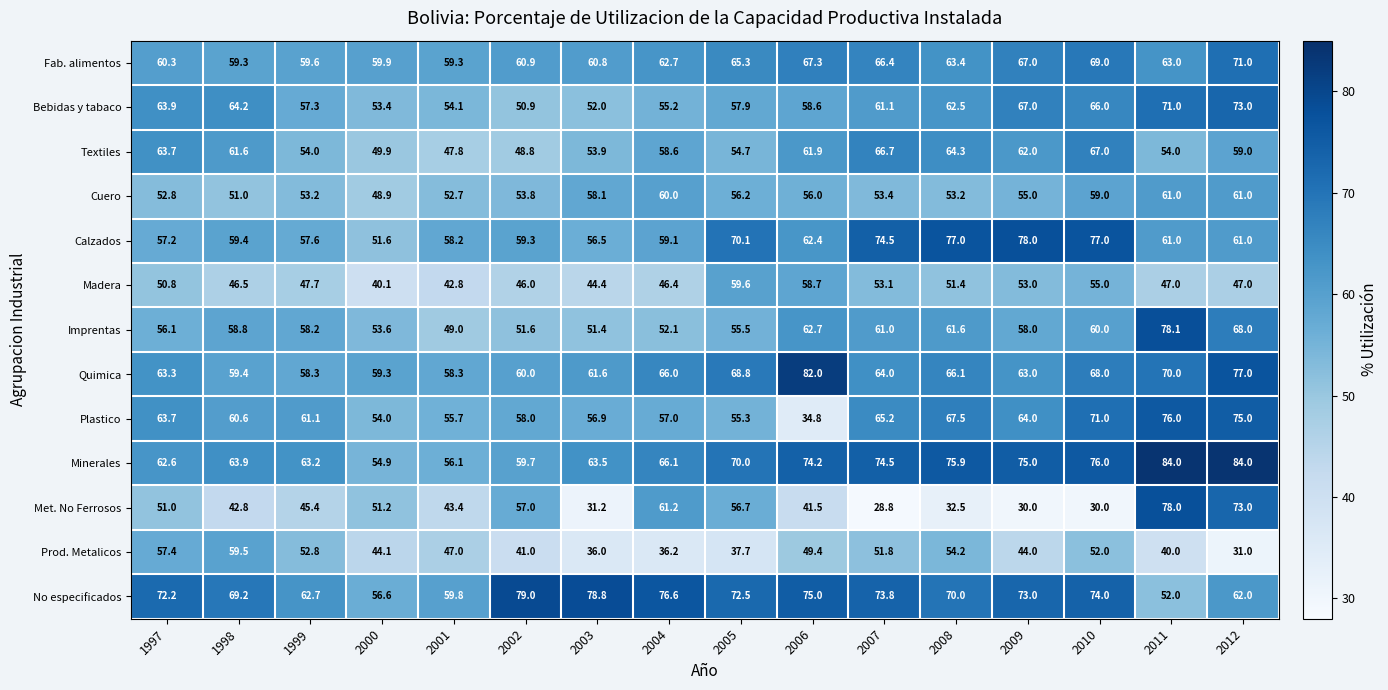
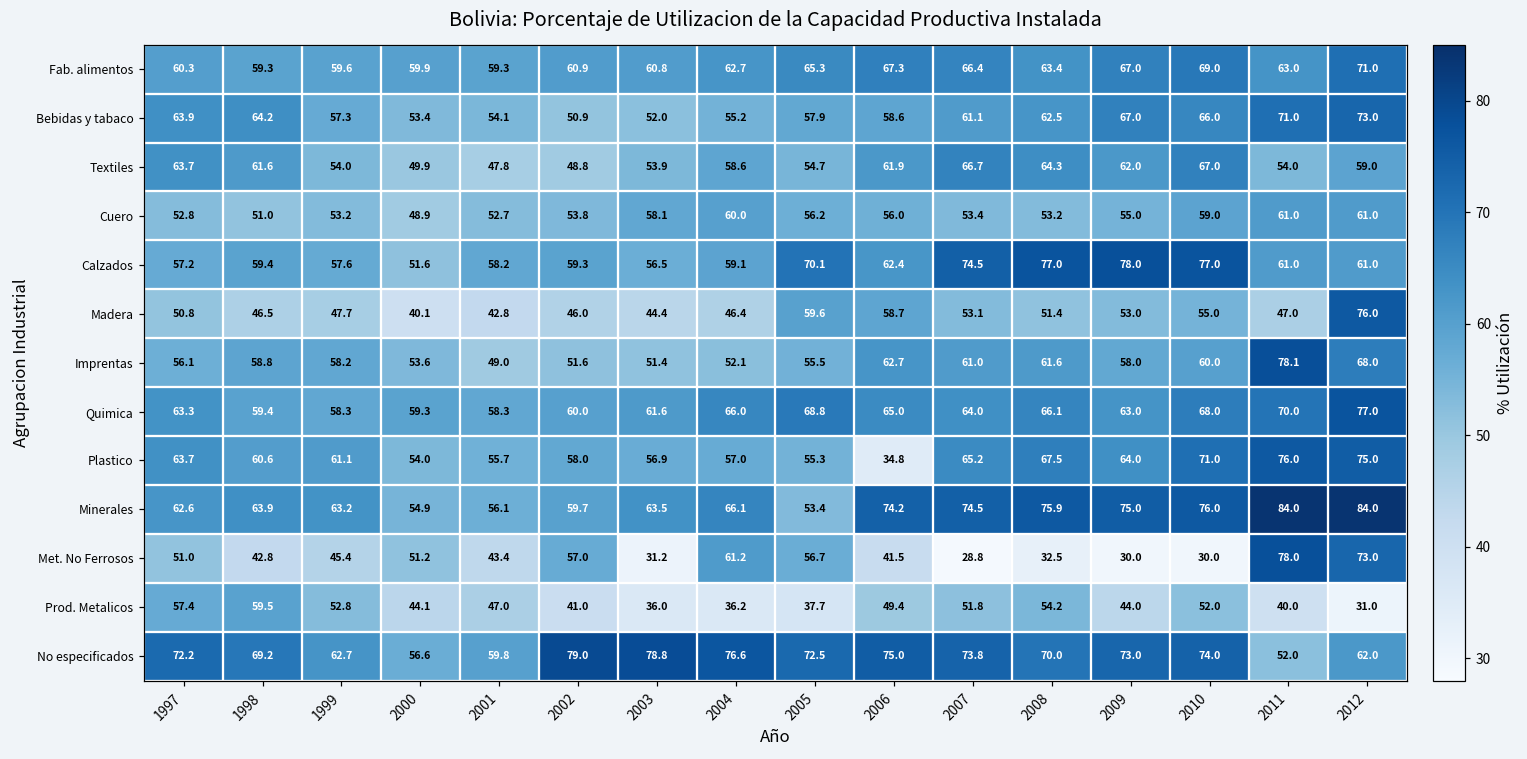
  {
    "Madera": {
      "1997": 50.8,
      "1998": 46.5,
      "1999": 47.7,
      "2000": 40.1,
      "2001": 42.8,
      "2002": 46.0,
      "2003": 44.4,
      "2004": 46.4,
      "2005": 59.6,
      "2006": 58.7,
      "2007": 53.1,
      "2008": 51.4,
      "2009": 53.0,
      "2010": 55.0,
      "2011": 47.0,
-     "2012": 47.0
+     "2012": 76.0
    },
    "Quimica": {
      "1997": 63.3,
      "1998": 59.4,
      "1999": 58.3,
      "2000": 59.3,
      "2001": 58.3,
      "2002": 60.0,
      "2003": 61.6,
      "2004": 66.0,
      "2005": 68.8,
-     "2006": 82.0,
+     "2006": 65.0,
      "2007": 64.0,
      "2008": 66.1,
      "2009": 63.0,
      "2010": 68.0,
      "2011": 70.0,
      "2012": 77.0
    },
    "Minerales": {
      "1997": 62.6,
      "1998": 63.9,
      "1999": 63.2,
      "2000": 54.9,
      "2001": 56.1,
      "2002": 59.7,
      "2003": 63.5,
      "2004": 66.1,
-     "2005": 70.0,
+     "2005": 53.4,
      "2006": 74.2,
      "2007": 74.5,
      "2008": 75.9,
      "2009": 75.0,
      "2010": 76.0,
      "2011": 84.0,
      "2012": 84.0
    }
  }
